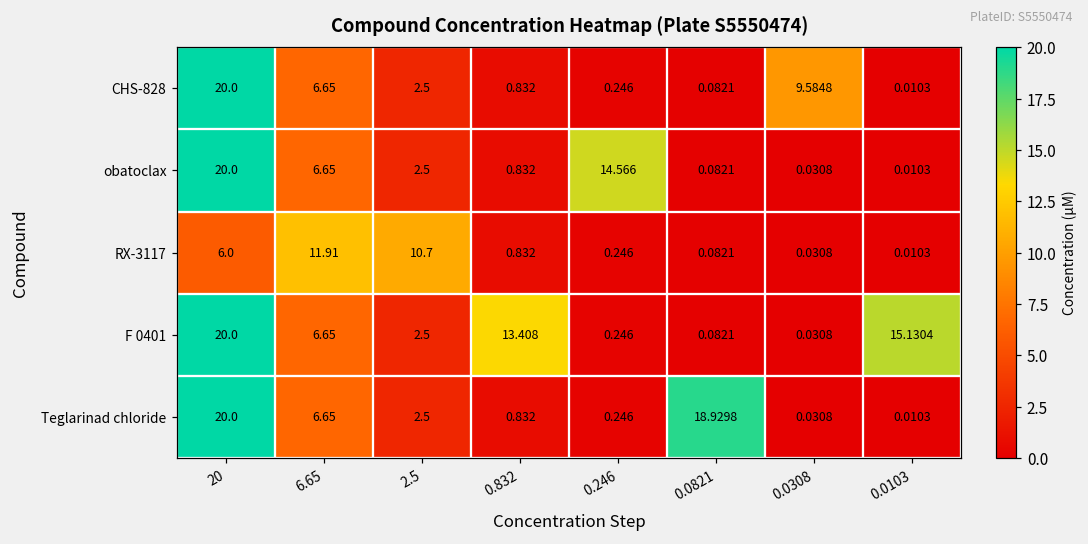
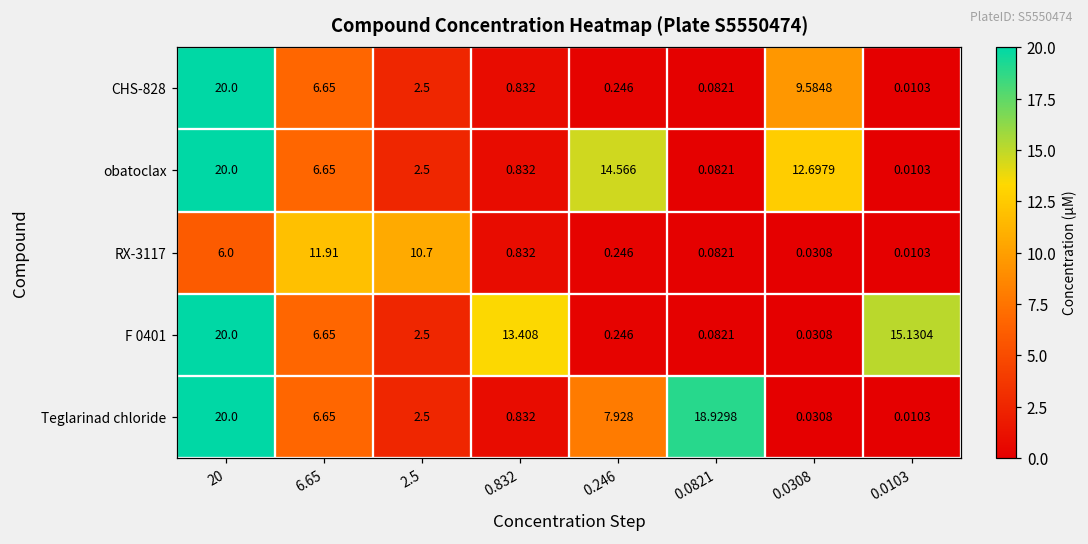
  {
    "CHS-828": {
      "20": 20.0,
      "6.65": 6.65,
      "2.5": 2.5,
      "0.832": 0.832,
      "0.246": 0.246,
      "0.0821": 0.0821,
      "0.0308": 9.5848,
      "0.0103": 0.0103
    },
    "obatoclax": {
      "20": 20.0,
      "6.65": 6.65,
      "2.5": 2.5,
      "0.832": 0.832,
      "0.246": 14.566,
      "0.0821": 0.0821,
-     "0.0308": 0.0308,
+     "0.0308": 12.6979,
      "0.0103": 0.0103
    },
    "RX-3117": {
      "20": 6.0,
      "6.65": 11.91,
      "2.5": 10.7,
      "0.832": 0.832,
      "0.246": 0.246,
      "0.0821": 0.0821,
      "0.0308": 0.0308,
      "0.0103": 0.0103
    },
    "F 0401": {
      "20": 20.0,
      "6.65": 6.65,
      "2.5": 2.5,
      "0.832": 13.408,
      "0.246": 0.246,
      "0.0821": 0.0821,
      "0.0308": 0.0308,
      "0.0103": 15.1304
    },
    "Teglarinad chloride": {
      "20": 20.0,
      "6.65": 6.65,
      "2.5": 2.5,
      "0.832": 0.832,
-     "0.246": 0.246,
+     "0.246": 7.928,
      "0.0821": 18.9298,
      "0.0308": 0.0308,
      "0.0103": 0.0103
    }
  }
